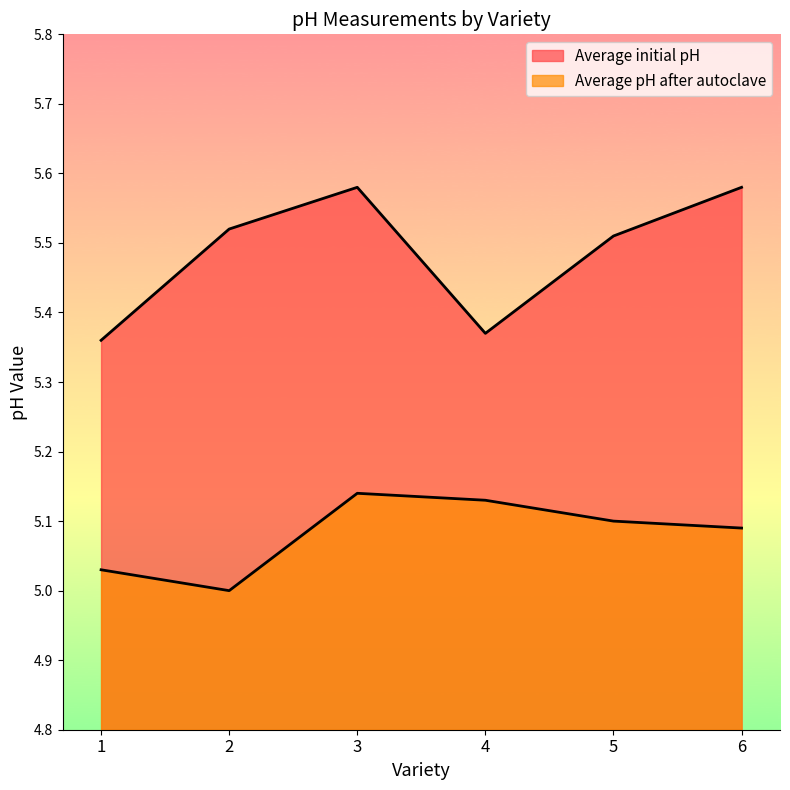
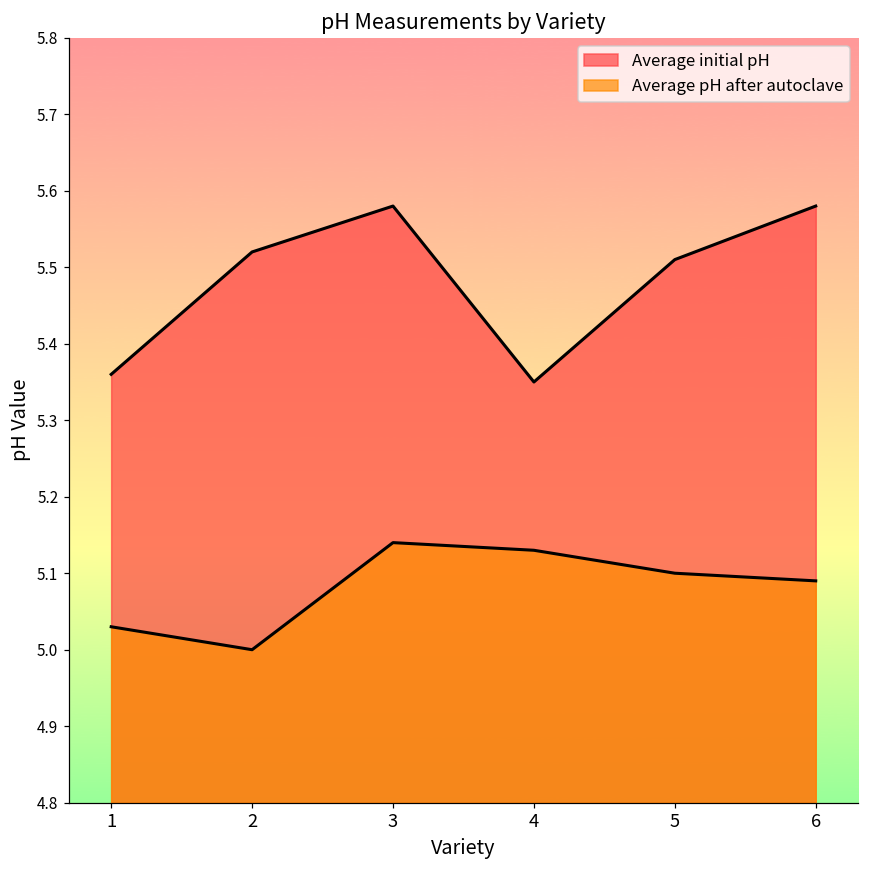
  {
    "Average initial pH": {
      "1": 5.36,
      "2": 5.52,
      "3": 5.58,
-     "4": 5.37,
+     "4": 5.35,
      "5": 5.51,
      "6": 5.58
    },
    "Average pH after autoclave": {
      "1": 5.03,
      "2": 5.00,
      "3": 5.14,
      "4": 5.13,
      "5": 5.10,
      "6": 5.09
    }
  }
